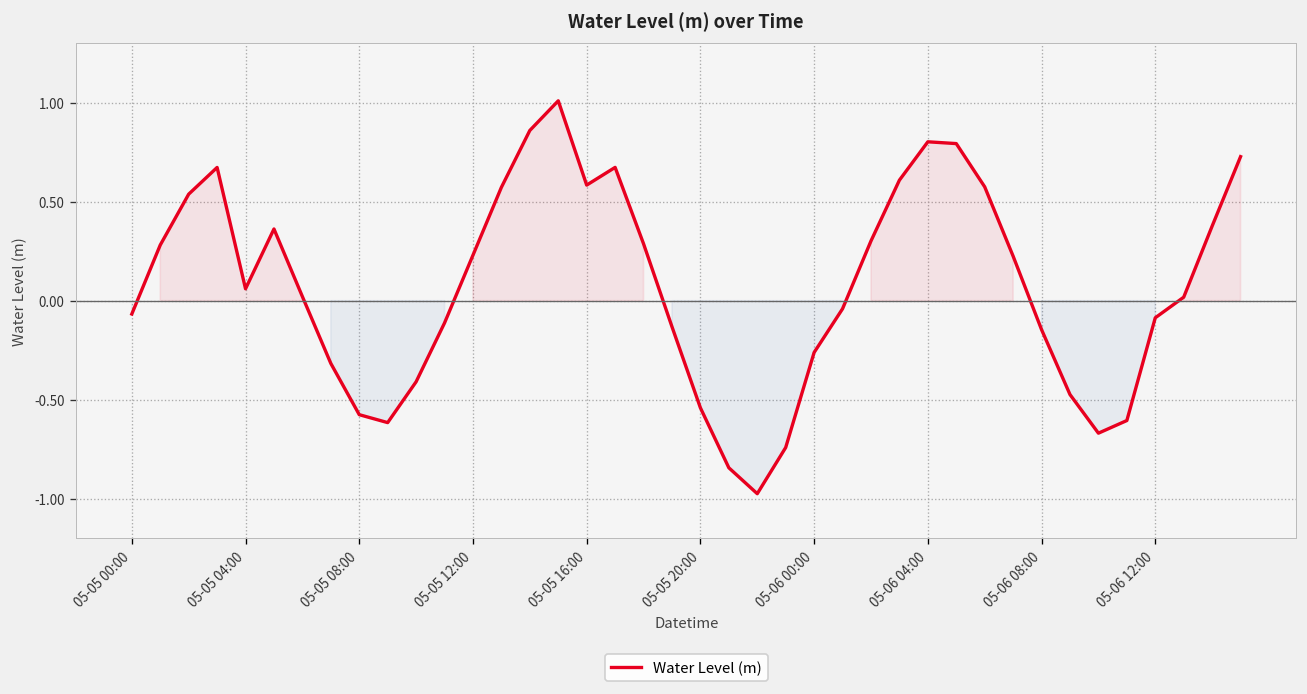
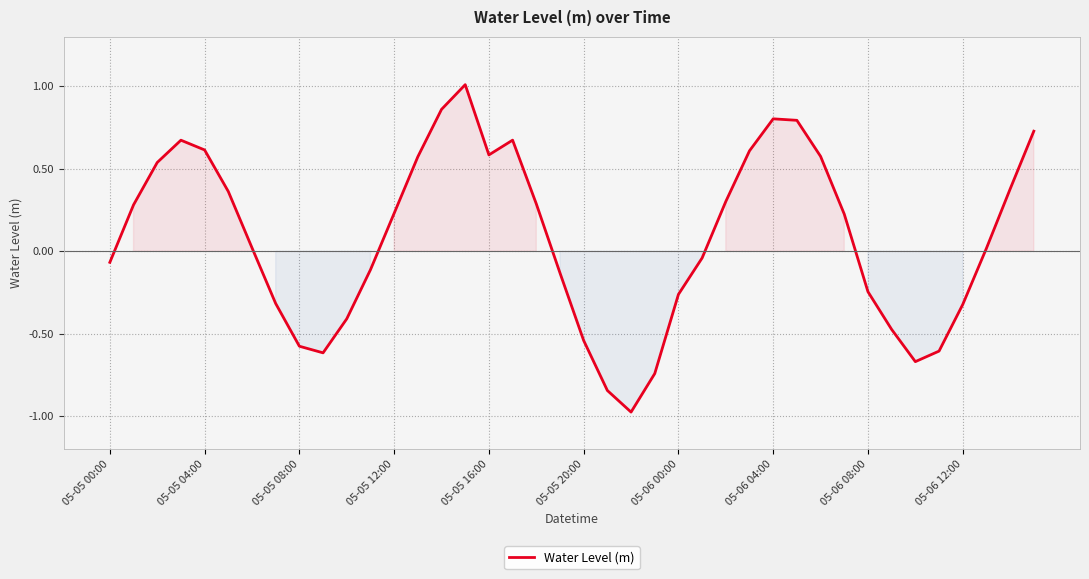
  {
    "05-05 00:00": -0.07,
-   "05-05 04:00": 0.06,
+   "05-05 04:00": 0.61,
    "05-05 08:00": -0.58,
    "05-05 12:00": 0.23,
    "05-05 16:00": 0.58,
    "05-05 20:00": -0.54,
    "05-06 00:00": -0.26,
    "05-06 04:00": 0.80,
-   "05-06 08:00": -0.15,
-   "05-06 12:00": -0.09
+   "05-06 08:00": -0.25,
+   "05-06 12:00": -0.32
  }
